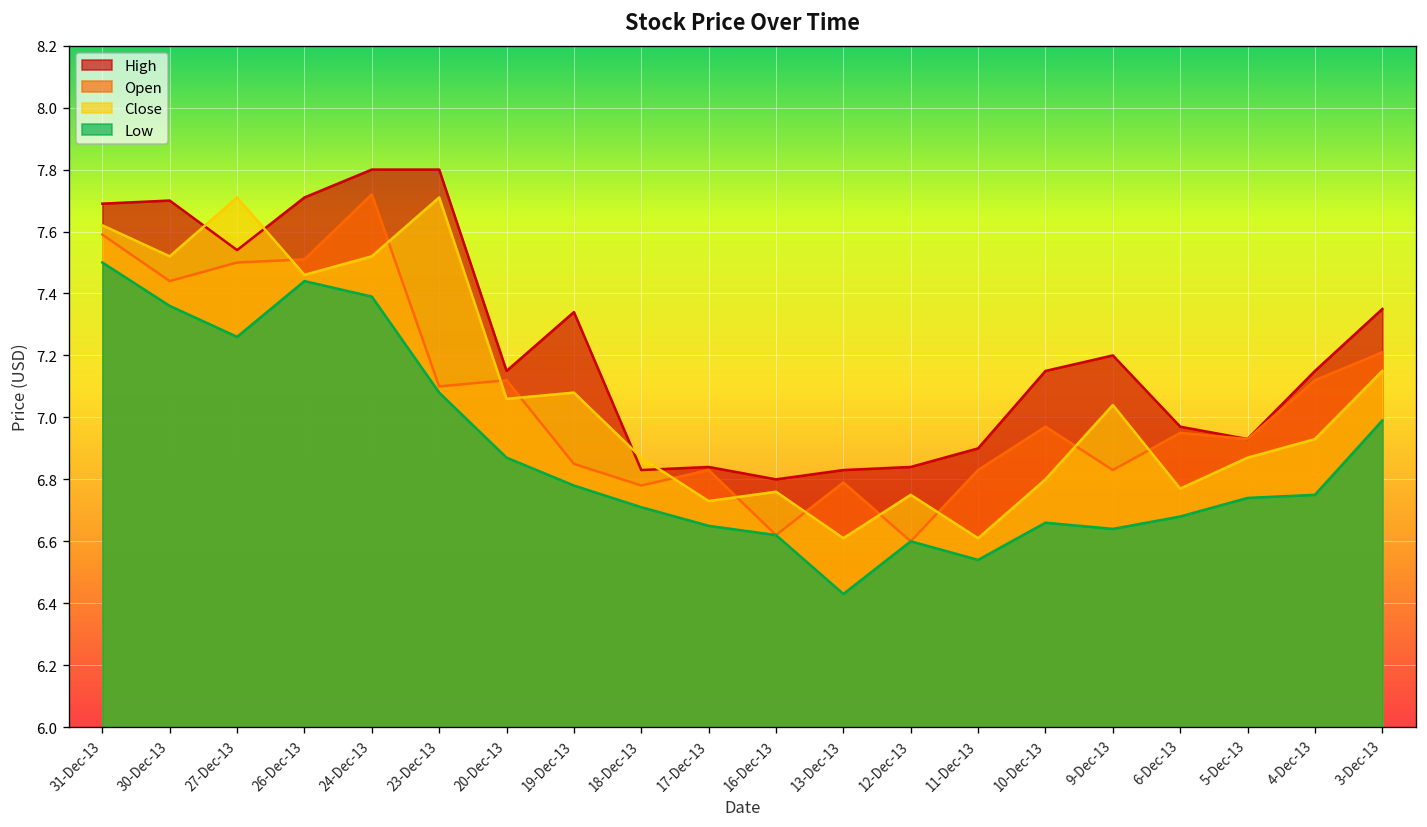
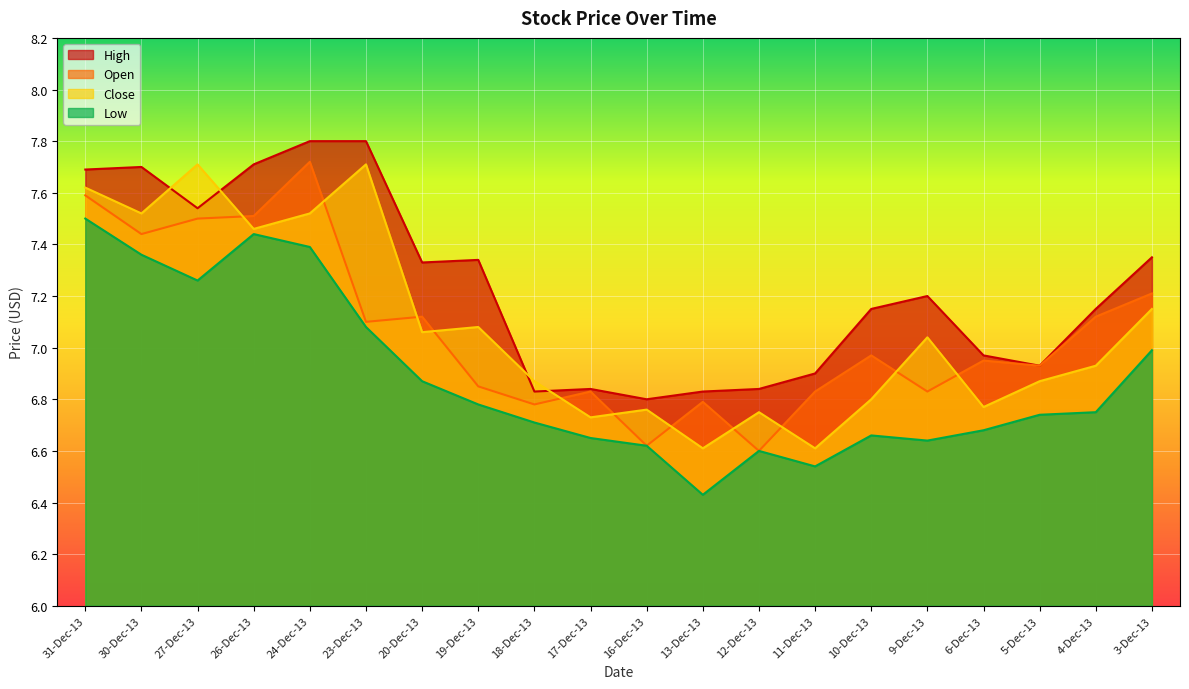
  {
    "High": {
      "31-Dec-13": 7.69,
      "30-Dec-13": 7.70,
      "27-Dec-13": 7.54,
      "26-Dec-13": 7.71,
      "24-Dec-13": 7.80,
      "23-Dec-13": 7.80,
-     "20-Dec-13": 7.15,
+     "20-Dec-13": 7.33,
      "19-Dec-13": 7.34,
      "18-Dec-13": 6.83,
      "16-Dec-13": 6.80,
      "13-Dec-13": 6.83,
      "12-Dec-13": 6.84,
      "11-Dec-13": 6.90,
      "10-Dec-13": 7.15,
      "9-Dec-13": 7.20,
      "6-Dec-13": 6.97,
      "4-Dec-13": 7.15,
      "3-Dec-13": 7.35
    },
    "Open": {
      "31-Dec-13": 7.59,
      "30-Dec-13": 7.44,
      "27-Dec-13": 7.50,
      "26-Dec-13": 7.51,
      "24-Dec-13": 7.72,
      "23-Dec-13": 7.10,
      "20-Dec-13": 7.12,
      "19-Dec-13": 6.85,
      "18-Dec-13": 6.78,
      "13-Dec-13": 6.79,
      "11-Dec-13": 6.83,
      "10-Dec-13": 6.97,
      "9-Dec-13": 6.83,
      "6-Dec-13": 6.95,
      "4-Dec-13": 7.12,
      "3-Dec-13": 7.21
    },
    "Close": {
      "31-Dec-13": 7.62,
      "30-Dec-13": 7.52,
      "27-Dec-13": 7.71,
      "26-Dec-13": 7.46,
      "24-Dec-13": 7.52,
      "23-Dec-13": 7.71,
      "20-Dec-13": 7.06,
      "19-Dec-13": 7.08,
      "18-Dec-13": 6.87,
      "17-Dec-13": 6.73,
      "16-Dec-13": 6.76,
      "13-Dec-13": 6.61,
      "12-Dec-13": 6.75,
      "11-Dec-13": 6.61,
      "10-Dec-13": 6.80,
      "9-Dec-13": 7.04,
      "6-Dec-13": 6.77,
      "5-Dec-13": 6.87,
      "4-Dec-13": 6.93,
      "3-Dec-13": 7.15
    },
    "Low": {
      "31-Dec-13": 7.50,
      "30-Dec-13": 7.36,
      "27-Dec-13": 7.26,
      "26-Dec-13": 7.44,
      "24-Dec-13": 7.39,
      "23-Dec-13": 7.08,
      "20-Dec-13": 6.87,
      "19-Dec-13": 6.78,
      "18-Dec-13": 6.71,
      "17-Dec-13": 6.65,
      "13-Dec-13": 6.43,
      "11-Dec-13": 6.54,
      "10-Dec-13": 6.66,
      "9-Dec-13": 6.64,
      "6-Dec-13": 6.68,
      "5-Dec-13": 6.74,
      "4-Dec-13": 6.75,
      "3-Dec-13": 6.99
    }
  }
